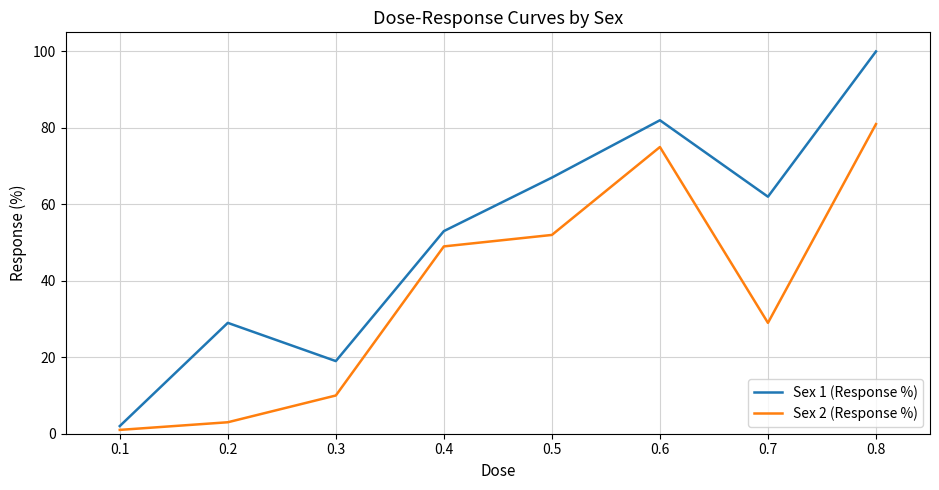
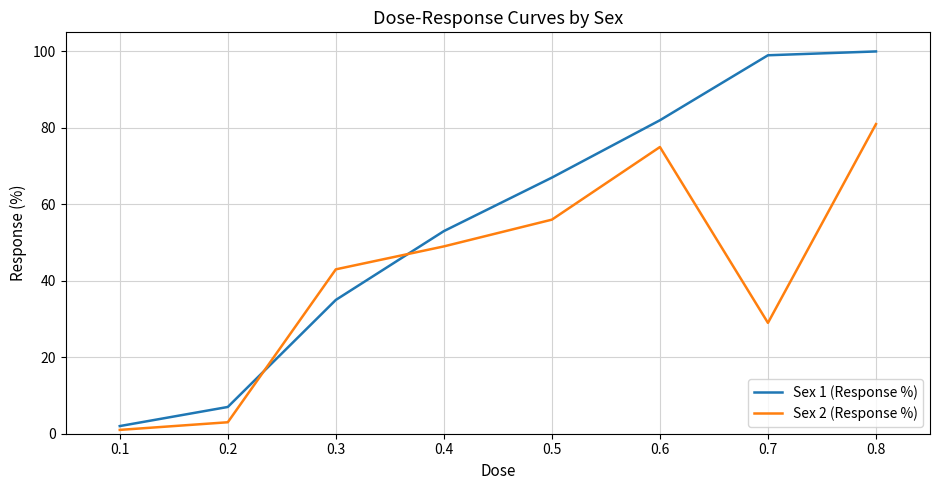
  {
    "Sex 1 (Response %)": {
      "0.1": 2,
-     "0.2": 29,
-     "0.3": 19,
+     "0.2": 7,
+     "0.3": 35,
      "0.4": 53,
      "0.5": 67,
      "0.6": 82,
-     "0.7": 62,
+     "0.7": 99,
      "0.8": 100
    },
    "Sex 2 (Response %)": {
      "0.1": 1,
      "0.2": 3,
-     "0.3": 10,
+     "0.3": 43,
      "0.4": 49,
-     "0.5": 52,
+     "0.5": 56,
      "0.6": 75,
      "0.7": 29,
      "0.8": 81
    }
  }
